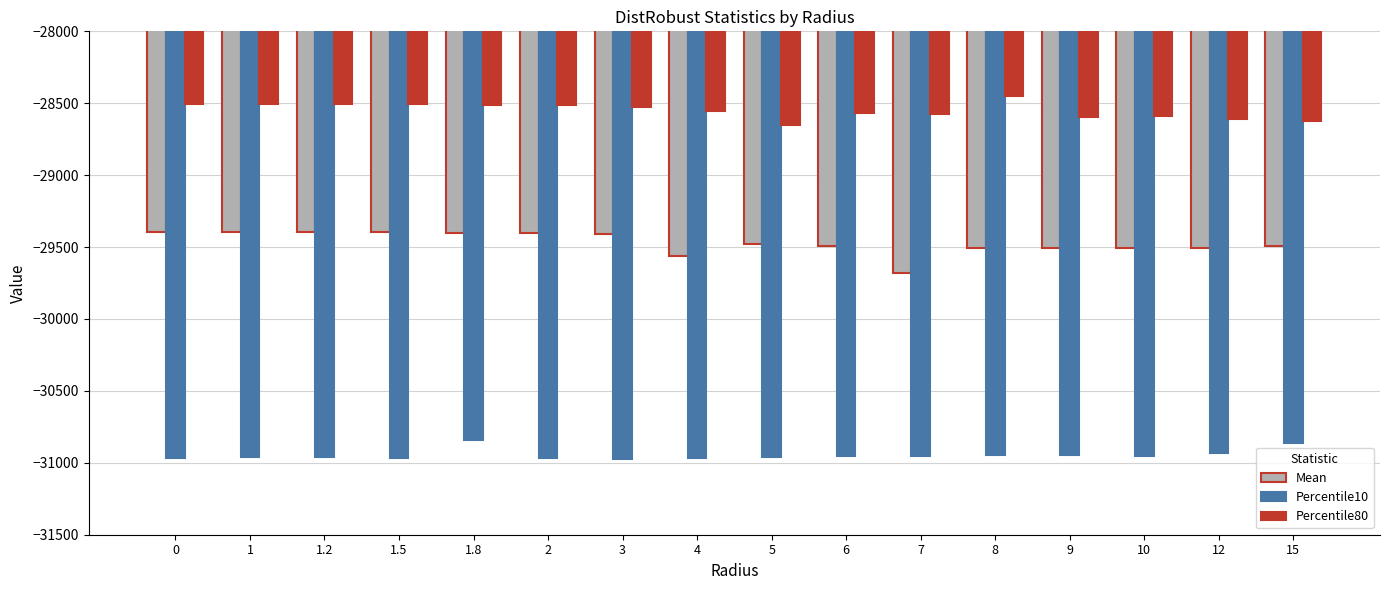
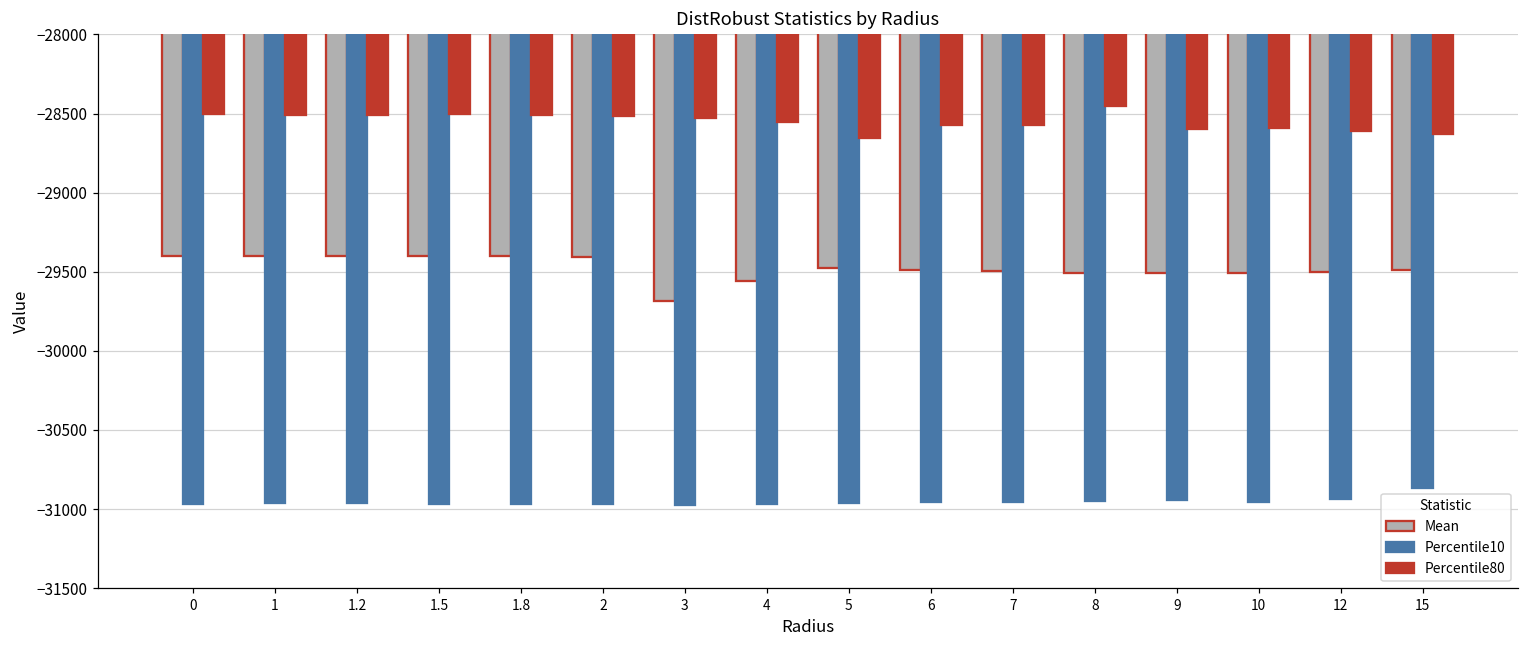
  {
    "Mean": {
      "0": -29400,
      "1": -29400,
      "1.2": -29400,
      "1.5": -29400,
      "1.8": -29400,
      "2": -29400,
-     "3": -29410,
+     "3": -29680,
      "4": -29560,
      "5": -29480,
      "6": -29490,
-     "7": -29680,
+     "7": -29490,
      "8": -29510,
      "9": -29510,
      "10": -29510,
      "12": -29500,
      "15": -29490
    },
    "Percentile10": {
      "0": -30960,
      "1": -30960,
      "1.2": -30960,
      "1.5": -30970,
-     "1.8": -30840,
+     "1.8": -30970,
      "2": -30970,
      "3": -30970,
      "4": -30970,
      "5": -30960,
      "6": -30950,
      "7": -30950,
      "8": -30950,
      "9": -30940,
      "10": -30950,
      "12": -30940,
      "15": -30870
    },
    "Percentile80": {
      "0": -28500,
      "1": -28510,
      "1.2": -28510,
      "1.5": -28510,
      "1.8": -28510,
      "2": -28510,
      "3": -28530,
      "4": -28550,
      "5": -28650,
      "6": -28570,
      "7": -28570,
      "8": -28450,
      "9": -28600,
      "10": -28590,
      "12": -28610,
      "15": -28630
    }
  }
